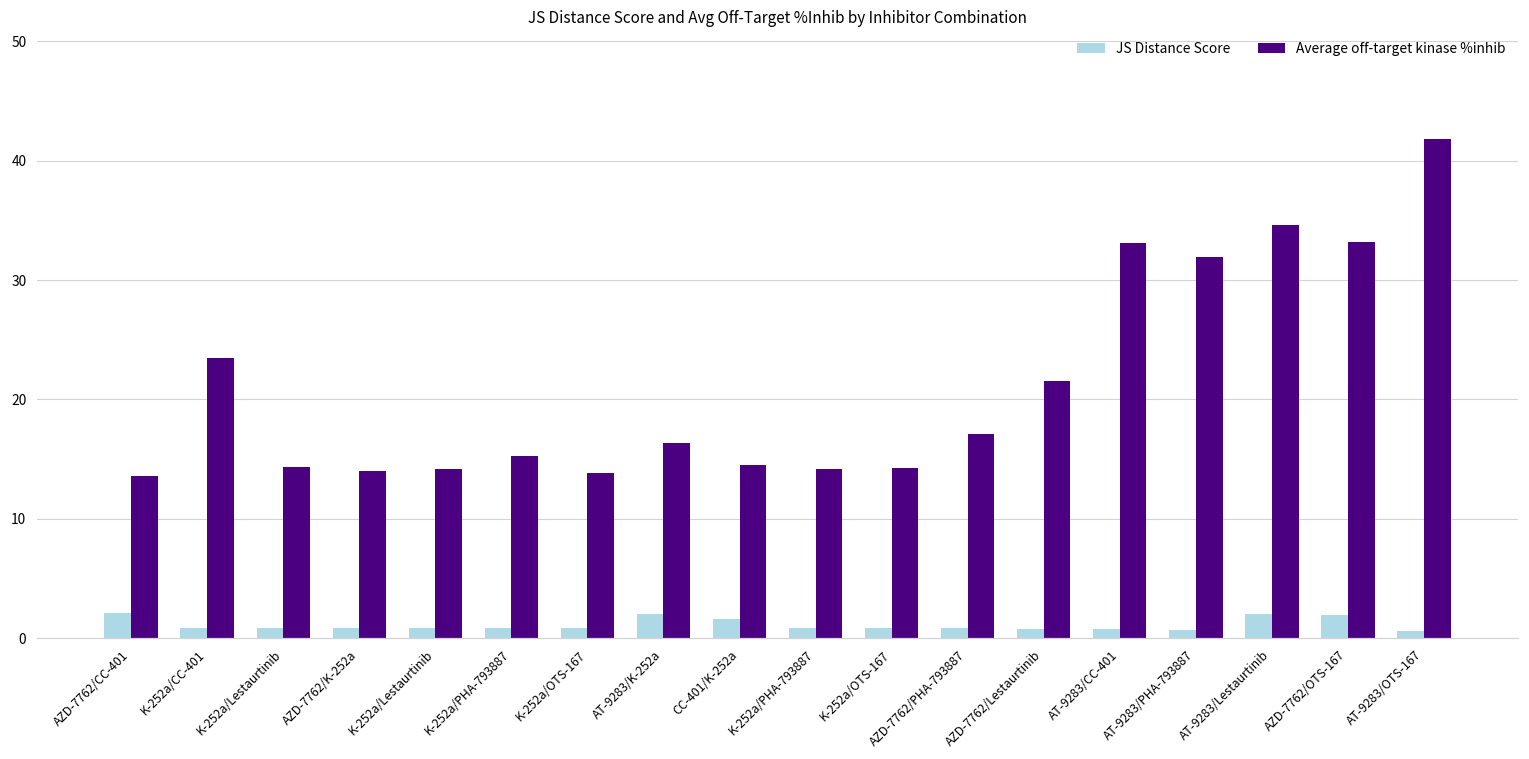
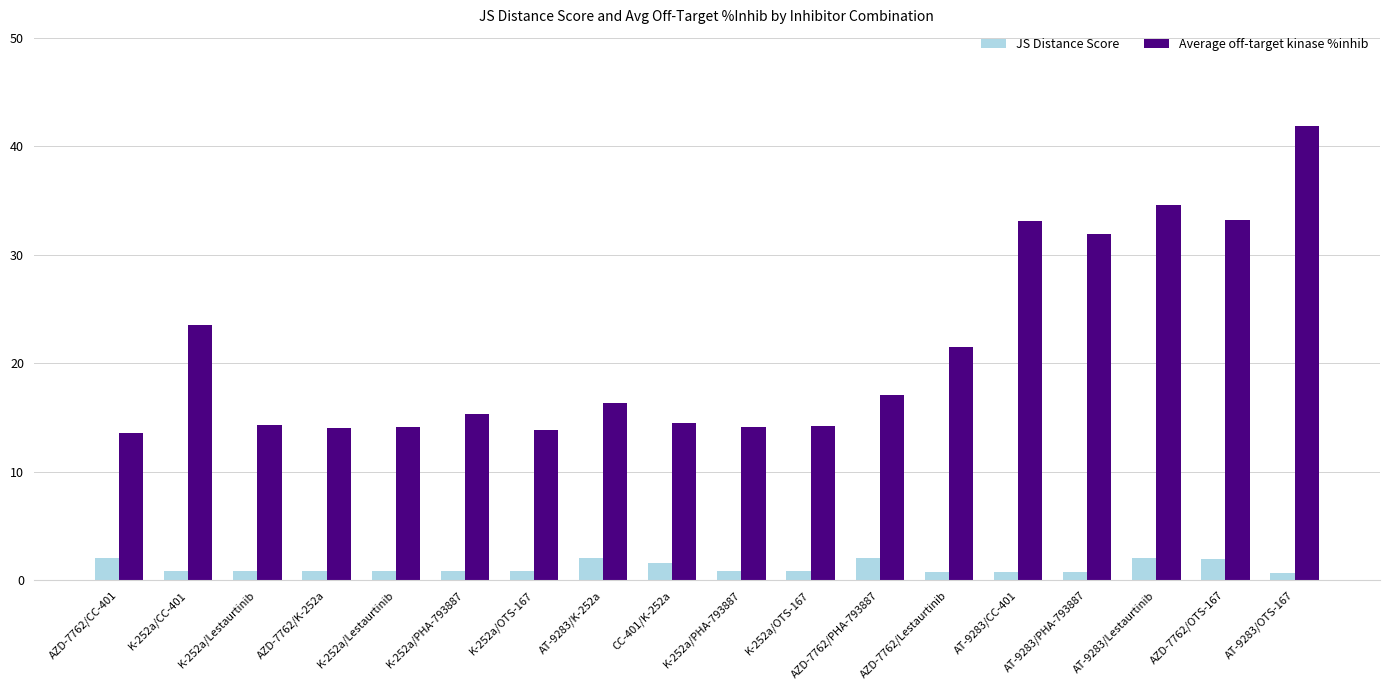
  {
    "JS Distance Score": {
      "AZD-7762/CC-401": 2.1,
      "K-252a/CC-401": 0.8,
      "AZD-7762/K-252a": 0.8,
      "AT-9283/K-252a": 2.0,
      "CC-401/K-252a": 1.6,
-     "AZD-7762/PHA-793887": 0.8,
+     "AZD-7762/PHA-793887": 2.0,
      "AZD-7762/Lestaurtinib": 0.8,
      "AT-9283/CC-401": 0.7,
      "AT-9283/PHA-793887": 0.7,
      "AT-9283/Lestaurtinib": 2.1,
      "AZD-7762/OTS-167": 1.9,
      "AT-9283/OTS-167": 0.6
    },
    "Average off-target kinase %inhib": {
      "AZD-7762/CC-401": 13.6,
      "K-252a/CC-401": 23.5,
      "AZD-7762/K-252a": 14.0,
      "AT-9283/K-252a": 16.3,
      "CC-401/K-252a": 14.5,
      "AZD-7762/PHA-793887": 17.1,
      "AZD-7762/Lestaurtinib": 21.5,
      "AT-9283/CC-401": 33.1,
      "AT-9283/PHA-793887": 31.9,
      "AT-9283/Lestaurtinib": 34.6,
      "AZD-7762/OTS-167": 33.2,
      "AT-9283/OTS-167": 41.8
    }
  }
